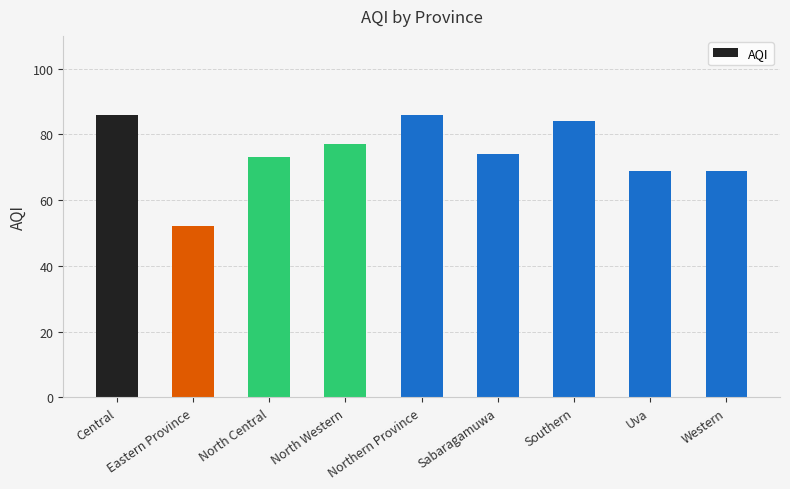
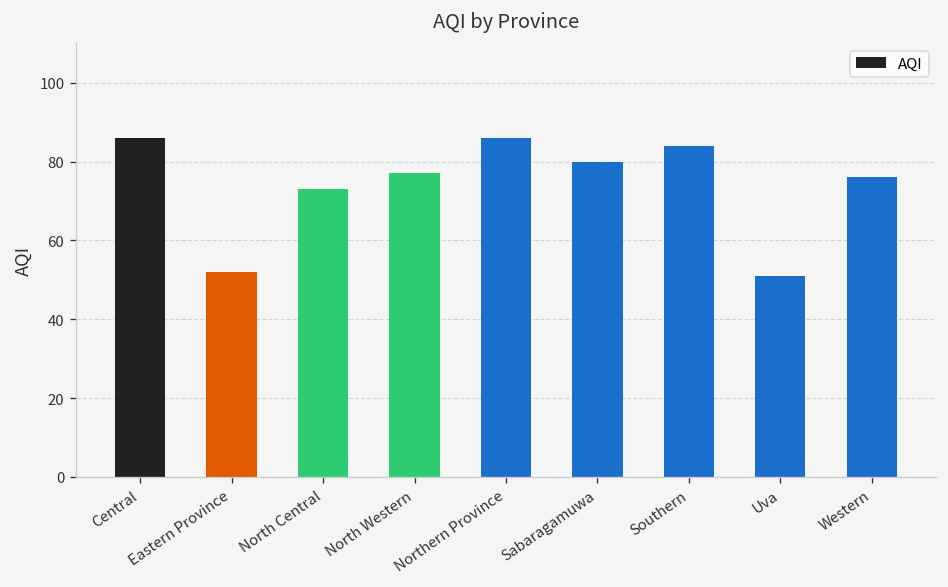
  {
    "Central": 86,
    "Eastern Province": 52,
    "North Central": 73,
    "North Western": 77,
    "Northern Province": 86,
-   "Sabaragamuwa": 74,
+   "Sabaragamuwa": 80,
    "Southern": 84,
-   "Uva": 69,
-   "Western": 69
+   "Uva": 51,
+   "Western": 76
  }
